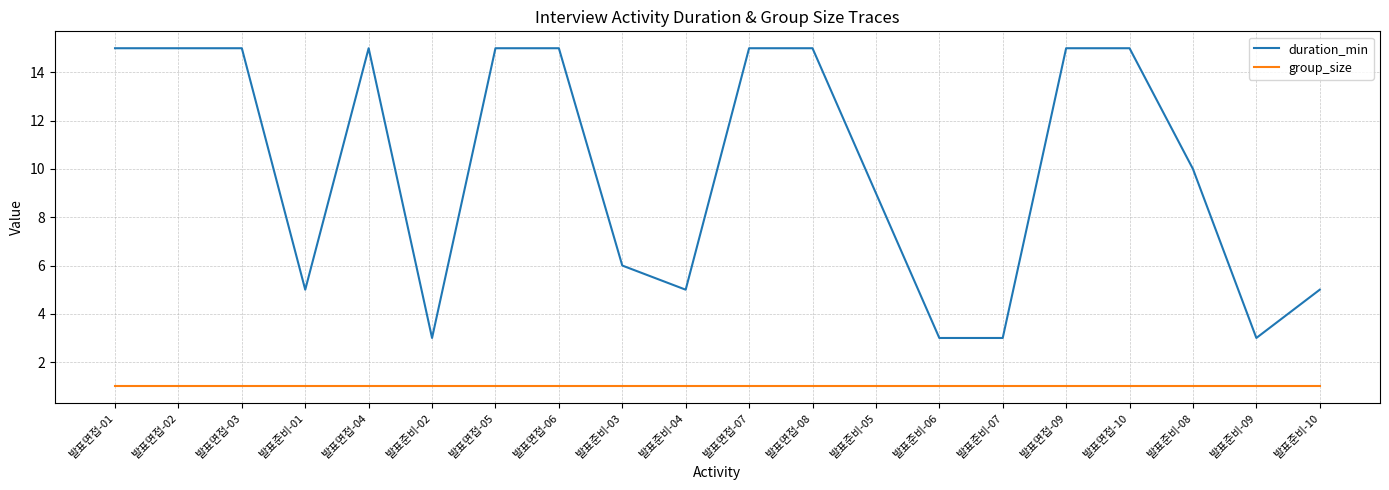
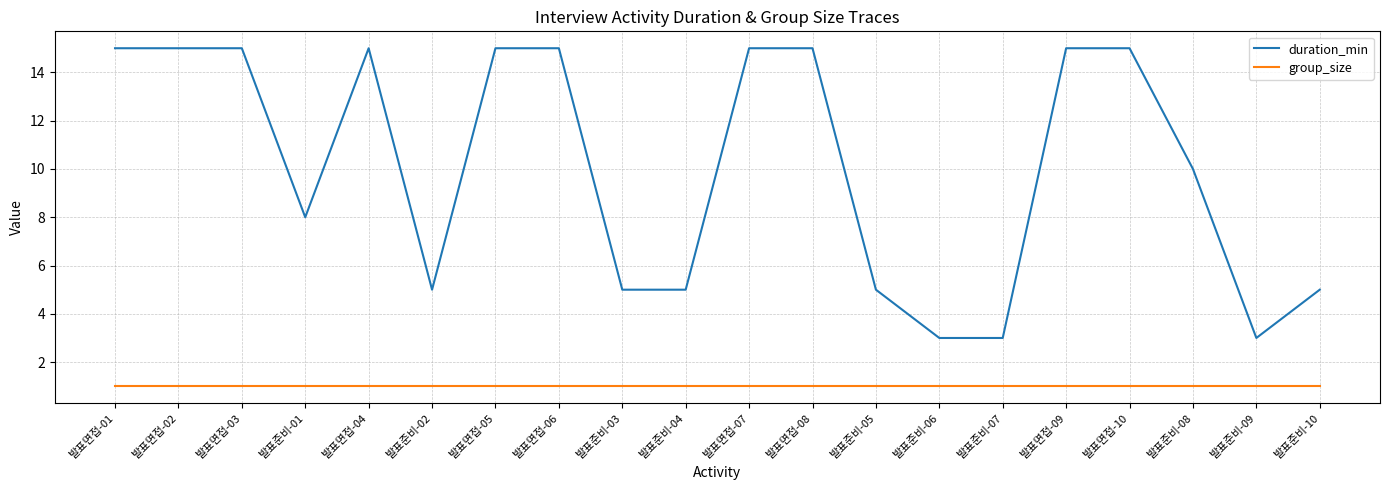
  {
    "duration_min": {
      "발표면접-01": 15,
      "발표면접-02": 15,
      "발표면접-03": 15,
-     "발표준비-01": 5,
+     "발표준비-01": 8,
      "발표면접-04": 15,
-     "발표준비-02": 3,
+     "발표준비-02": 5,
      "발표면접-05": 15,
      "발표면접-06": 15,
-     "발표준비-03": 6,
+     "발표준비-03": 5,
      "발표준비-04": 5,
      "발표면접-07": 15,
      "발표면접-08": 15,
-     "발표준비-05": 9,
+     "발표준비-05": 5,
      "발표준비-06": 3,
      "발표준비-07": 3,
      "발표면접-09": 15,
      "발표면접-10": 15,
      "발표준비-08": 10,
      "발표준비-09": 3,
      "발표준비-10": 5
    },
    "group_size": {
      "발표면접-01": 1,
      "발표면접-02": 1,
      "발표면접-03": 1,
      "발표준비-01": 1,
      "발표면접-04": 1,
      "발표준비-02": 1,
      "발표면접-05": 1,
      "발표면접-06": 1,
      "발표준비-03": 1,
      "발표준비-04": 1,
      "발표면접-07": 1,
      "발표면접-08": 1,
      "발표준비-05": 1,
      "발표준비-06": 1,
      "발표준비-07": 1,
      "발표면접-09": 1,
      "발표면접-10": 1,
      "발표준비-08": 1,
      "발표준비-09": 1,
      "발표준비-10": 1
    }
  }
